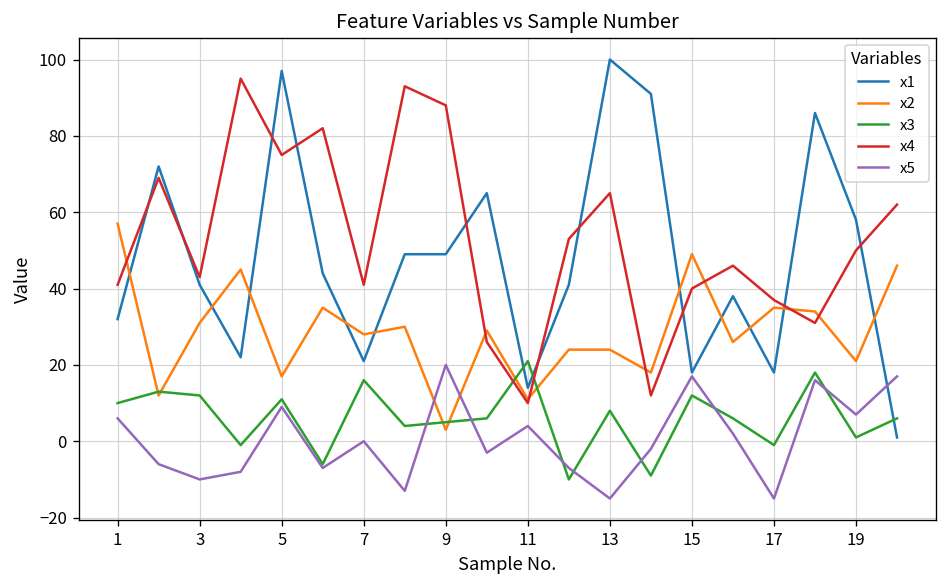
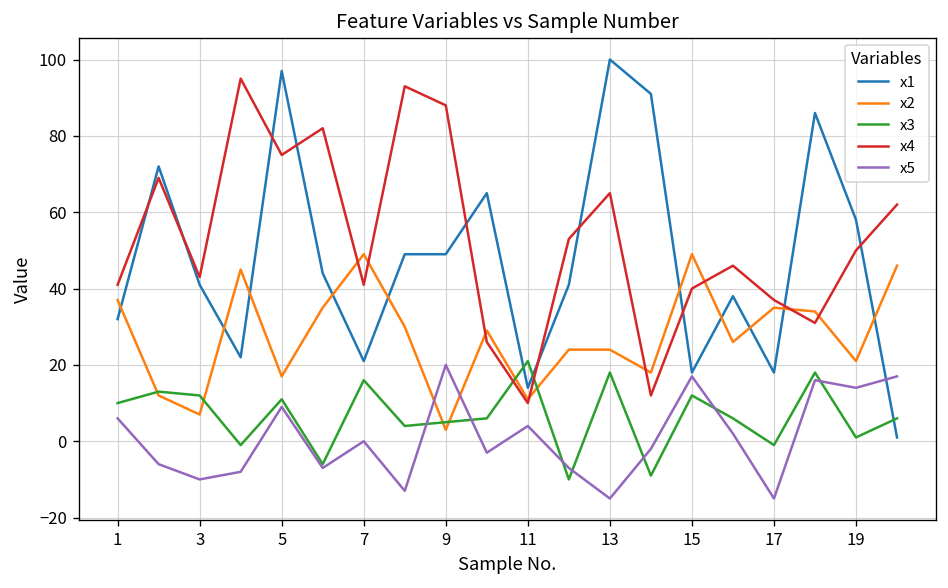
  {
    "x1": {
      "1": 32,
      "3": 41,
      "5": 97,
      "7": 21,
      "9": 49,
      "11": 14,
      "13": 100,
      "15": 18,
      "17": 18,
      "19": 58
    },
    "x2": {
-     "1": 57,
-     "3": 31,
+     "1": 37,
+     "3": 7,
      "5": 17,
-     "7": 28,
+     "7": 49,
      "9": 3,
      "11": 11,
      "13": 24,
      "15": 49,
      "17": 35,
      "19": 21
    },
    "x3": {
      "1": 10,
      "3": 12,
      "5": 11,
      "7": 16,
      "9": 5,
      "11": 21,
-     "13": 8,
+     "13": 18,
      "15": 12,
      "17": -1,
      "19": 1
    },
    "x4": {
      "1": 41,
      "3": 43,
      "5": 75,
      "7": 41,
      "9": 88,
      "11": 10,
      "13": 65,
      "15": 40,
      "17": 37,
      "19": 50
    },
    "x5": {
      "1": 6,
      "3": -10,
      "5": 9,
      "7": 0,
      "9": 20,
      "11": 4,
      "13": -15,
      "15": 17,
      "17": -15,
-     "19": 7
+     "19": 14
    }
  }
